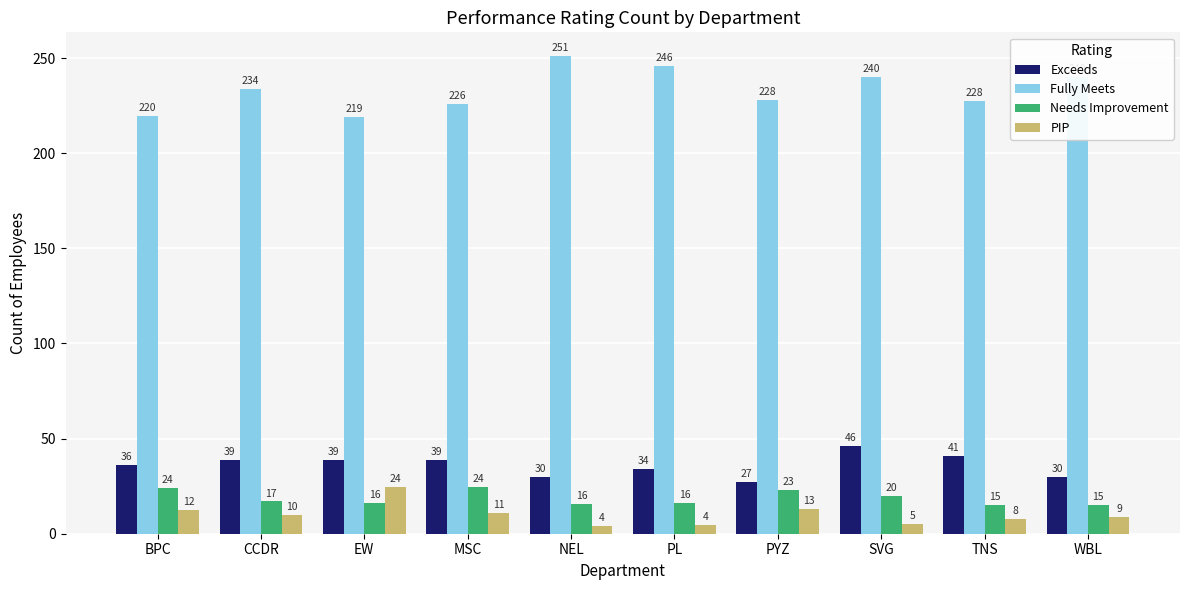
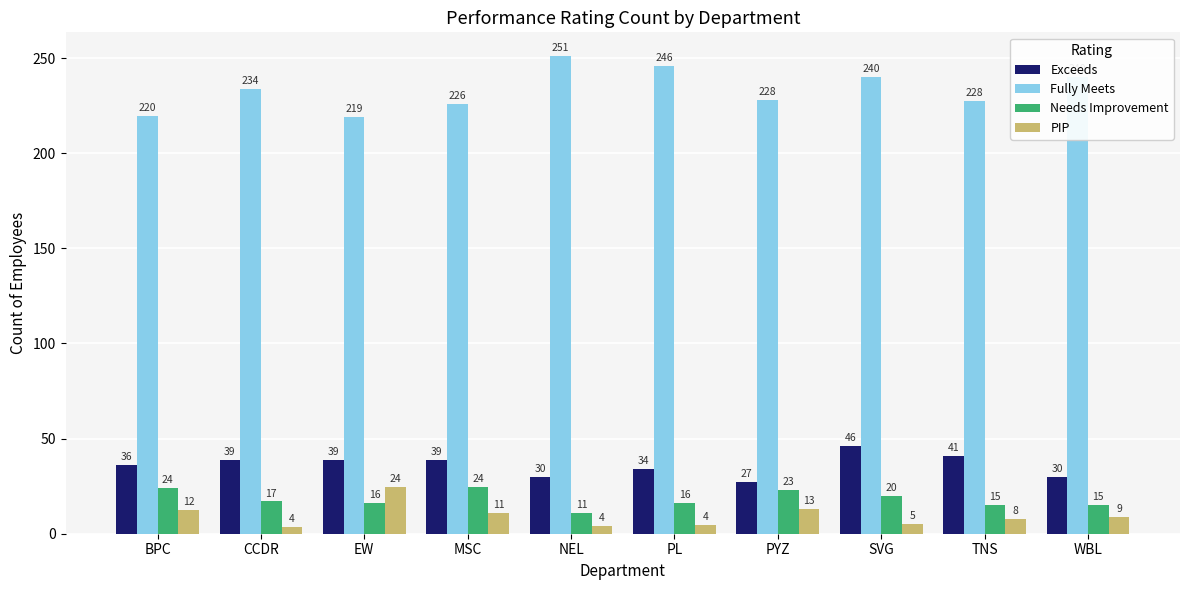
  {
    "Exceeds": {
      "BPC": 36,
      "CCDR": 39,
      "EW": 39,
      "MSC": 39,
      "NEL": 30,
      "PL": 34,
      "PYZ": 27,
      "SVG": 46,
      "TNS": 41,
      "WBL": 30
    },
    "Fully Meets": {
      "BPC": 220,
      "CCDR": 234,
      "EW": 219,
      "MSC": 226,
      "NEL": 251,
      "PL": 246,
      "PYZ": 228,
      "SVG": 240,
      "TNS": 228
    },
    "Needs Improvement": {
      "BPC": 24,
      "CCDR": 17,
      "EW": 16,
      "MSC": 24,
-     "NEL": 16,
+     "NEL": 11,
      "PL": 16,
      "PYZ": 23,
      "SVG": 20,
      "TNS": 15,
      "WBL": 15
    },
    "PIP": {
      "BPC": 12,
-     "CCDR": 10,
+     "CCDR": 4,
      "EW": 24,
      "MSC": 11,
      "NEL": 4,
      "PL": 4,
      "PYZ": 13,
      "SVG": 5,
      "TNS": 8,
      "WBL": 9
    }
  }
